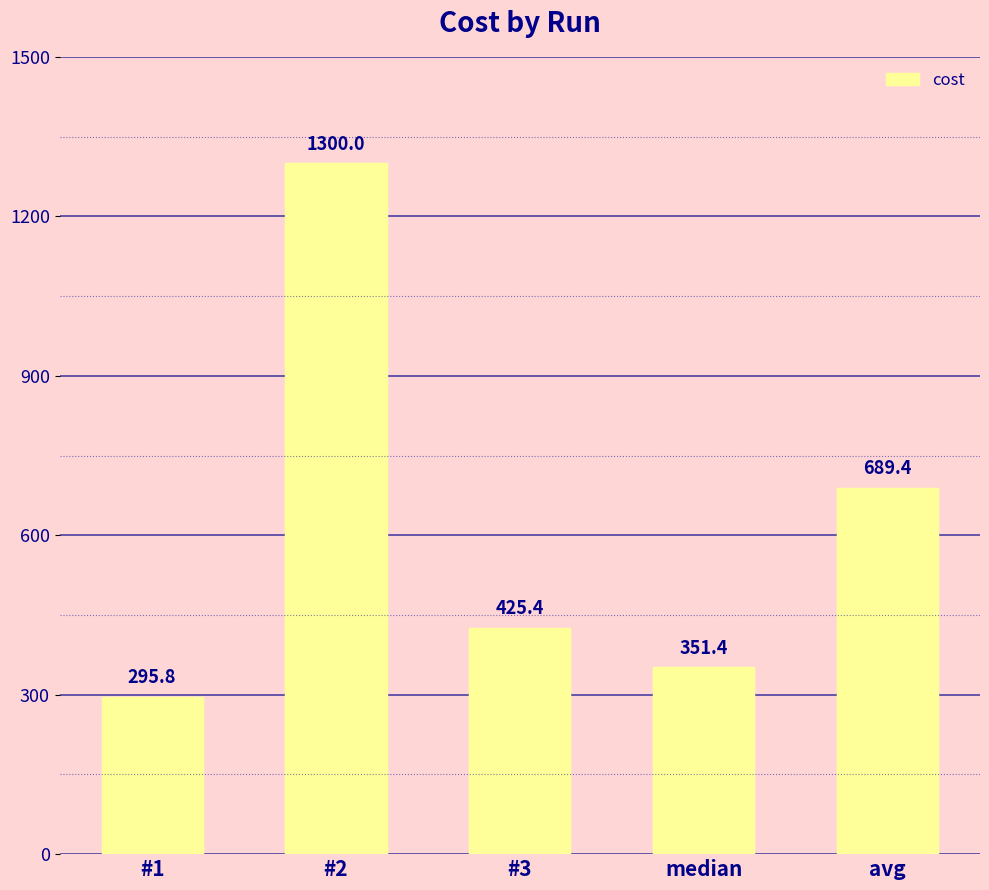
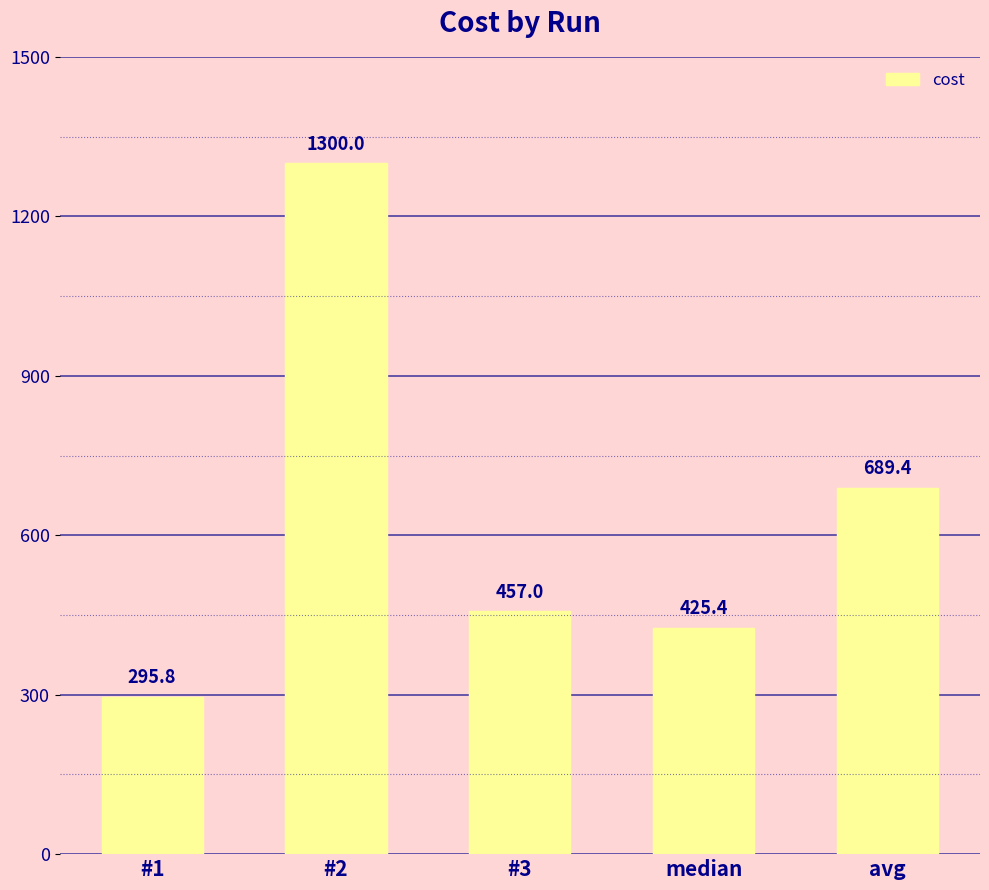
  {
    "#1": 295.8,
    "#2": 1300.0,
-   "#3": 425.4,
-   "median": 351.4,
+   "#3": 457.0,
+   "median": 425.4,
    "avg": 689.4
  }
